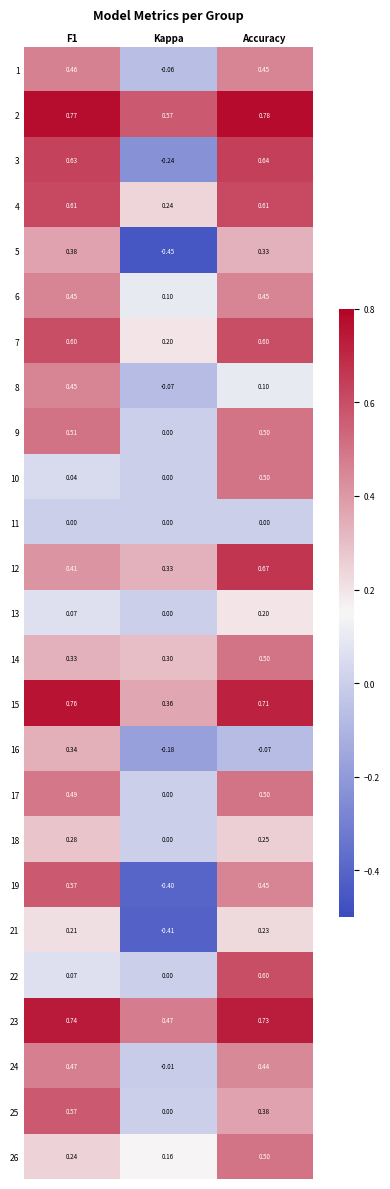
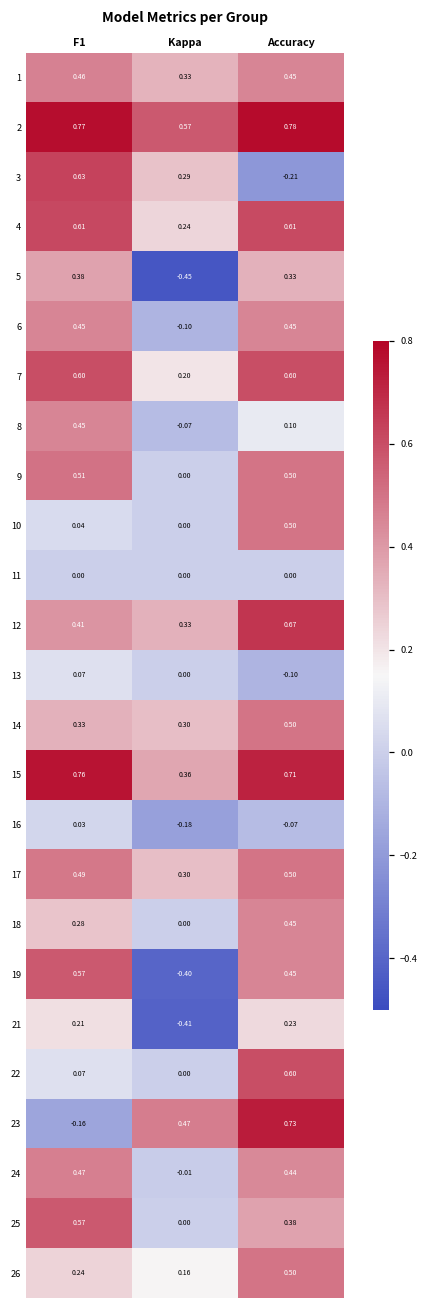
  {
    "1": {
      "F1": 0.46,
-     "Kappa": -0.06,
+     "Kappa": 0.33,
      "Accuracy": 0.45
    },
    "2": {
      "F1": 0.77,
      "Kappa": 0.57,
      "Accuracy": 0.78
    },
    "3": {
      "F1": 0.63,
-     "Kappa": -0.24,
-     "Accuracy": 0.64
+     "Kappa": 0.29,
+     "Accuracy": -0.21
    },
    "4": {
      "F1": 0.61,
      "Kappa": 0.24,
      "Accuracy": 0.61
    },
    "5": {
      "F1": 0.38,
      "Kappa": -0.45,
      "Accuracy": 0.33
    },
    "6": {
      "F1": 0.45,
-     "Kappa": 0.10,
+     "Kappa": -0.10,
      "Accuracy": 0.45
    },
    "7": {
      "F1": 0.60,
      "Kappa": 0.20,
      "Accuracy": 0.60
    },
    "8": {
      "F1": 0.45,
      "Kappa": -0.07,
      "Accuracy": 0.10
    },
    "9": {
      "F1": 0.51,
      "Kappa": 0.00,
      "Accuracy": 0.50
    },
    "10": {
      "F1": 0.04,
      "Kappa": 0.00,
      "Accuracy": 0.50
    },
    "11": {
      "F1": 0.00,
      "Kappa": 0.00,
      "Accuracy": 0.00
    },
    "12": {
      "F1": 0.41,
      "Kappa": 0.33,
      "Accuracy": 0.67
    },
    "13": {
      "F1": 0.07,
      "Kappa": 0.00,
-     "Accuracy": 0.20
+     "Accuracy": -0.10
    },
    "14": {
      "F1": 0.33,
      "Kappa": 0.30,
      "Accuracy": 0.50
    },
    "15": {
      "F1": 0.76,
      "Kappa": 0.36,
      "Accuracy": 0.71
    },
    "16": {
-     "F1": 0.34,
+     "F1": 0.03,
      "Kappa": -0.18,
      "Accuracy": -0.07
    },
    "17": {
      "F1": 0.49,
-     "Kappa": 0.00,
+     "Kappa": 0.30,
      "Accuracy": 0.50
    },
    "18": {
      "F1": 0.28,
      "Kappa": 0.00,
-     "Accuracy": 0.25
+     "Accuracy": 0.45
    },
    "19": {
      "F1": 0.57,
      "Kappa": -0.40,
      "Accuracy": 0.45
    },
    "21": {
      "F1": 0.21,
      "Kappa": -0.41,
      "Accuracy": 0.23
    },
    "22": {
      "F1": 0.07,
      "Kappa": 0.00,
      "Accuracy": 0.60
    },
    "23": {
-     "F1": 0.74,
+     "F1": -0.16,
      "Kappa": 0.47,
      "Accuracy": 0.73
    },
    "24": {
      "F1": 0.47,
      "Kappa": -0.01,
      "Accuracy": 0.44
    },
    "25": {
      "F1": 0.57,
      "Kappa": 0.00,
      "Accuracy": 0.38
    },
    "26": {
      "F1": 0.24,
      "Kappa": 0.16,
      "Accuracy": 0.50
    }
  }
